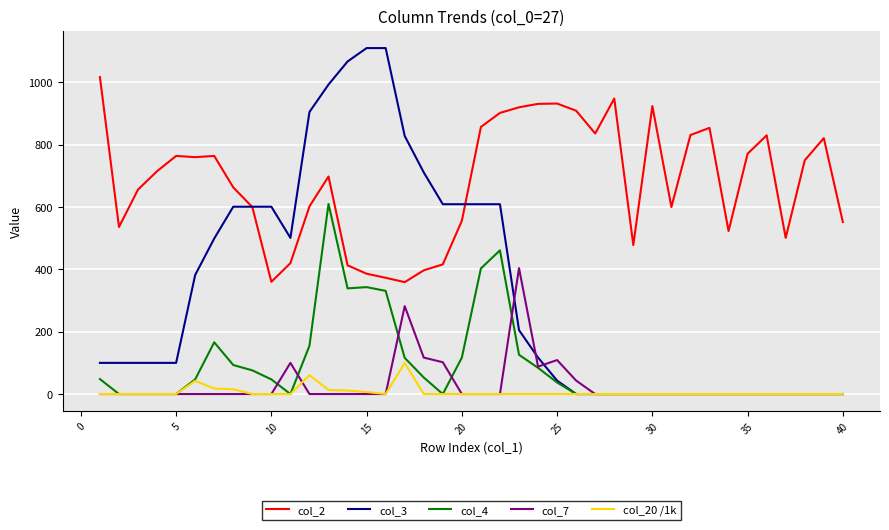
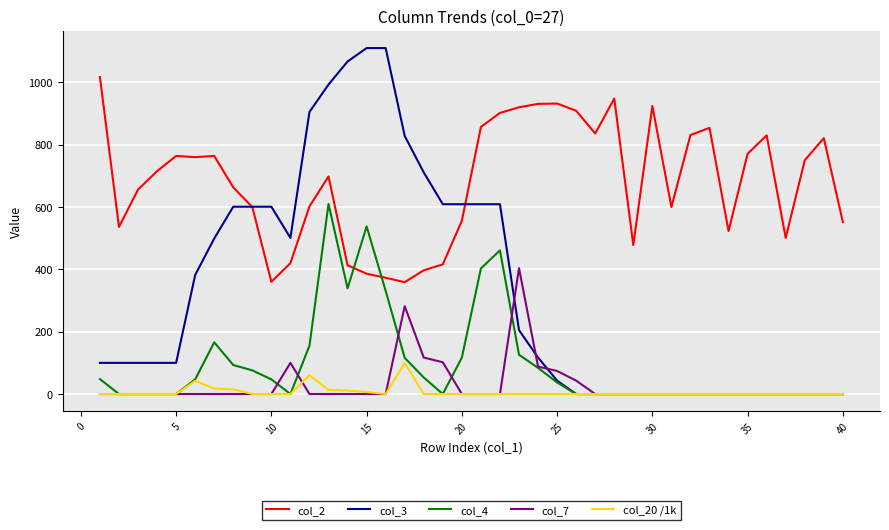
  {
    "col_2": {
      "5": 760,
      "10": 360,
      "15": 390,
      "20": 560,
      "25": 930,
      "30": 920,
      "35": 770,
      "40": 550
    },
    "col_3": {
      "5": 100,
      "10": 600,
      "15": 1110,
      "20": 610
    },
    "col_4": {
      "10": 50,
-     "15": 340,
+     "15": 540,
      "20": 120
    },
    "col_7": {
-     "25": 110
+     "25": 70
    },
    "col_20 /1k": {
      "25": 0
    }
  }
